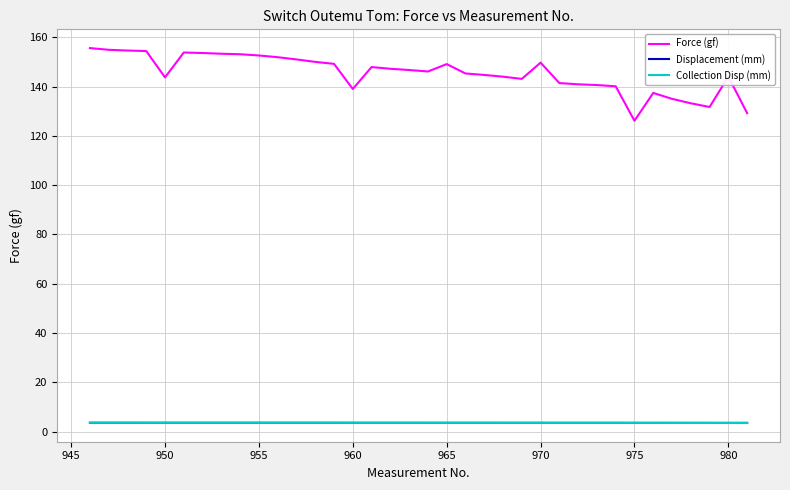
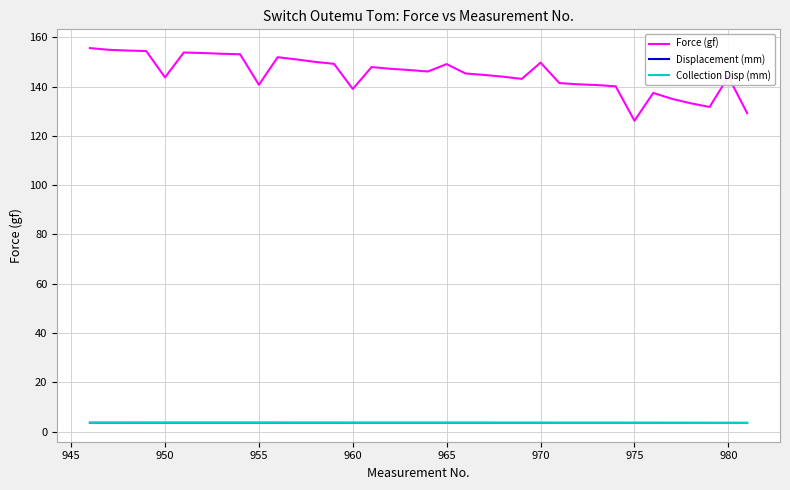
  {
    "Force (gf)": {
      "950": 144,
-     "955": 153,
+     "955": 141,
      "960": 139,
      "965": 149,
      "970": 150,
      "975": 126
    },
    "Collection Disp (mm)": {
      "950": 4,
      "955": 4,
      "960": 4,
      "965": 4,
      "970": 4,
      "975": 4
    }
  }
